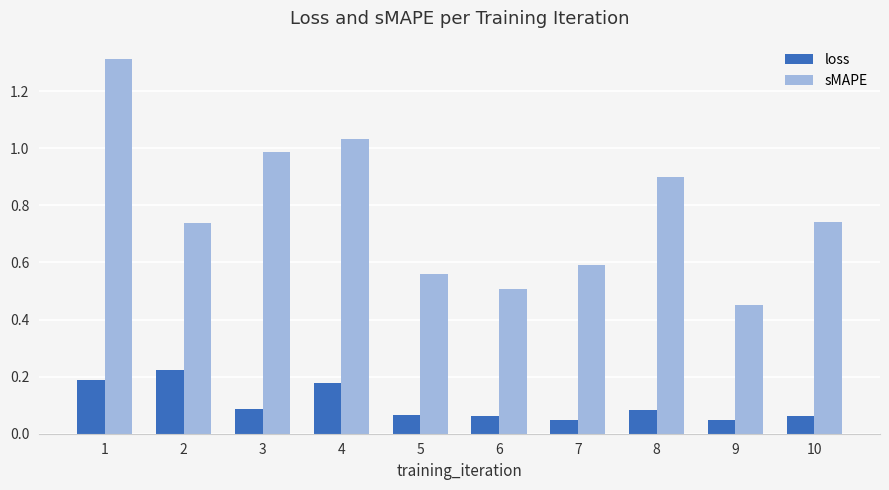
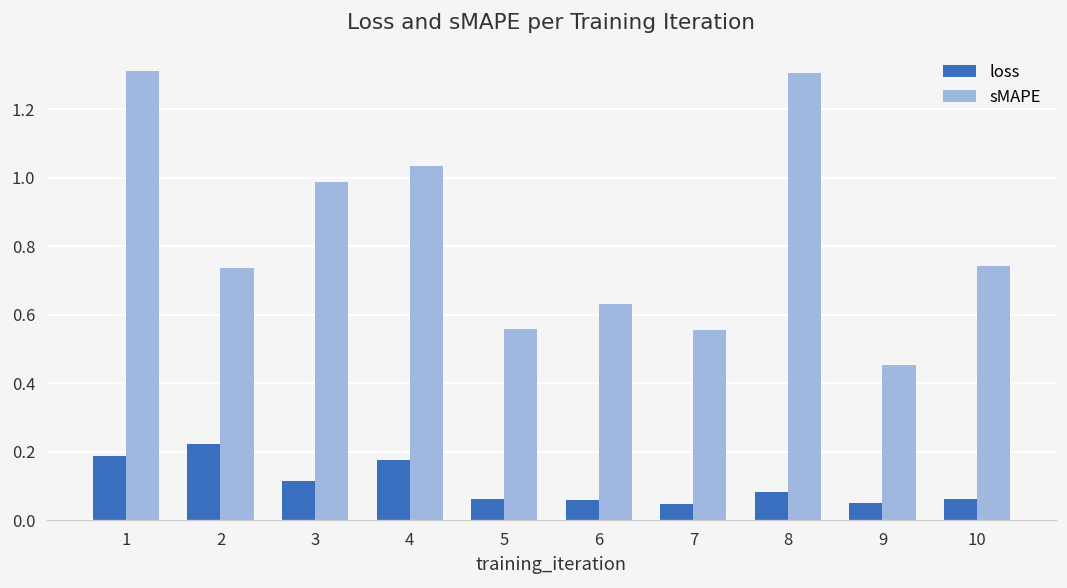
  {
    "loss": {
      "1": 0.19,
      "2": 0.22,
-     "3": 0.09,
+     "3": 0.12,
      "4": 0.18,
      "5": 0.06,
      "6": 0.06,
      "7": 0.05,
      "8": 0.08,
      "9": 0.05,
      "10": 0.06
    },
    "sMAPE": {
      "1": 1.31,
      "2": 0.74,
      "3": 0.99,
      "4": 1.03,
      "5": 0.56,
-     "6": 0.51,
-     "7": 0.59,
-     "8": 0.90,
+     "6": 0.63,
+     "7": 0.56,
+     "8": 1.31,
      "9": 0.45,
      "10": 0.74
    }
  }
